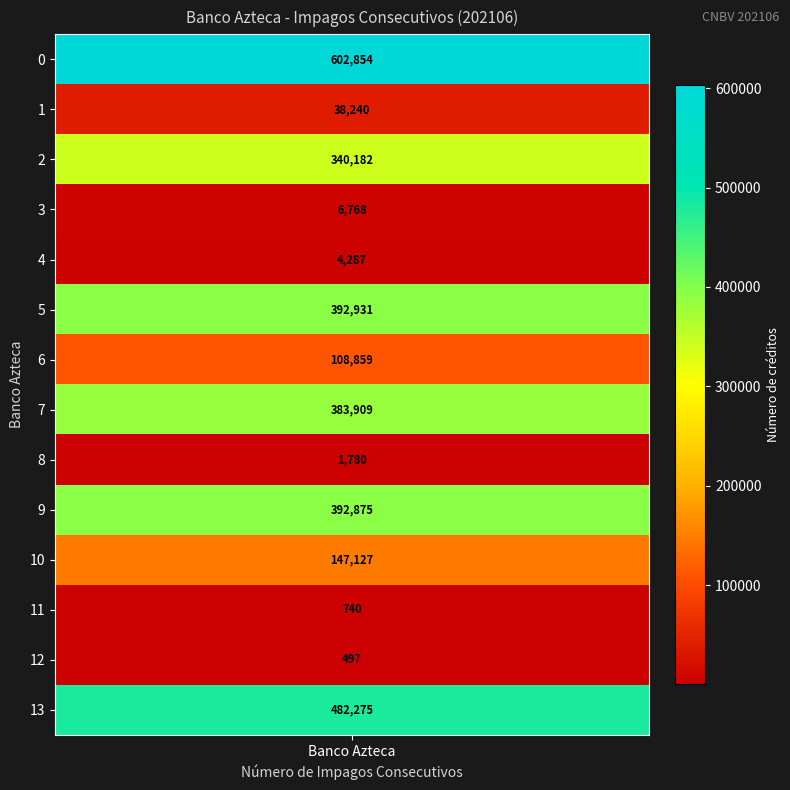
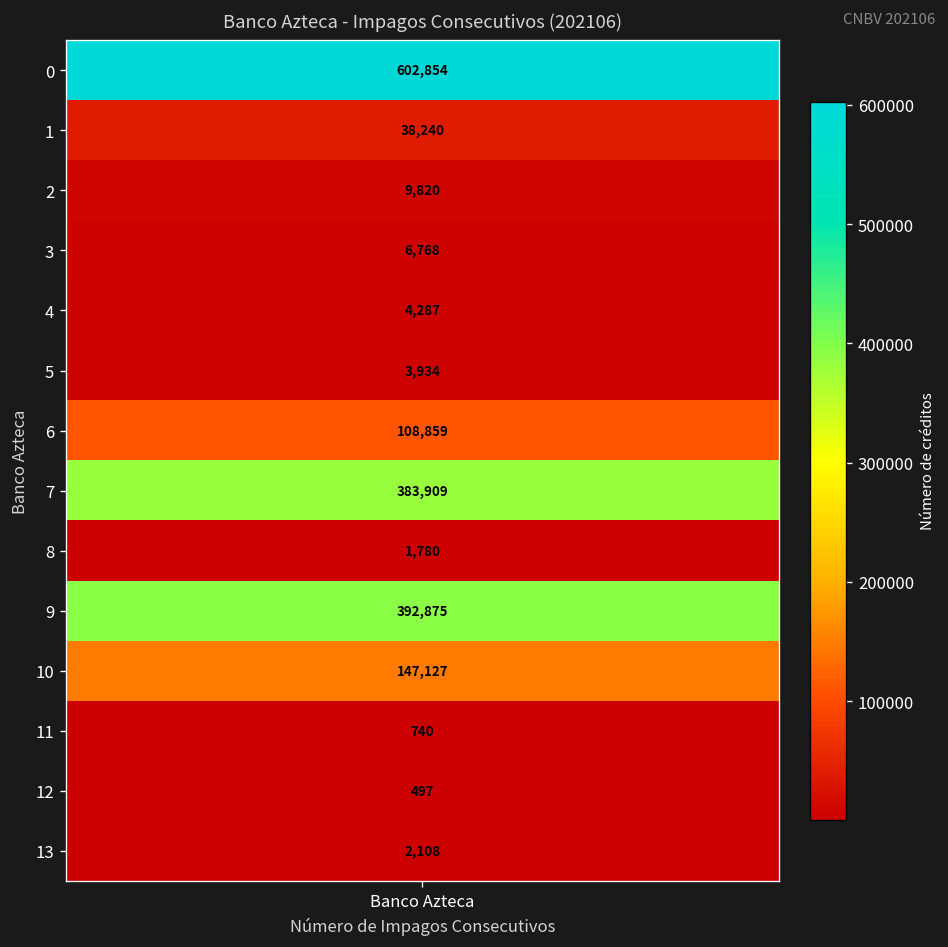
  {
    "0": {
      "Banco Azteca": "602,854"
    },
    "1": {
      "Banco Azteca": "38,240"
    },
    "2": {
-     "Banco Azteca": "340,182"
+     "Banco Azteca": "9,820"
    },
    "3": {
      "Banco Azteca": "6,768"
    },
    "4": {
      "Banco Azteca": "4,287"
    },
    "5": {
-     "Banco Azteca": "392,931"
+     "Banco Azteca": "3,934"
    },
    "6": {
      "Banco Azteca": "108,859"
    },
    "7": {
      "Banco Azteca": "383,909"
    },
    "8": {
      "Banco Azteca": "1,780"
    },
    "9": {
      "Banco Azteca": "392,875"
    },
    "10": {
      "Banco Azteca": "147,127"
    },
    "11": {
      "Banco Azteca": "740"
    },
    "12": {
      "Banco Azteca": "497"
    },
    "13": {
-     "Banco Azteca": "482,275"
+     "Banco Azteca": "2,108"
    }
  }
